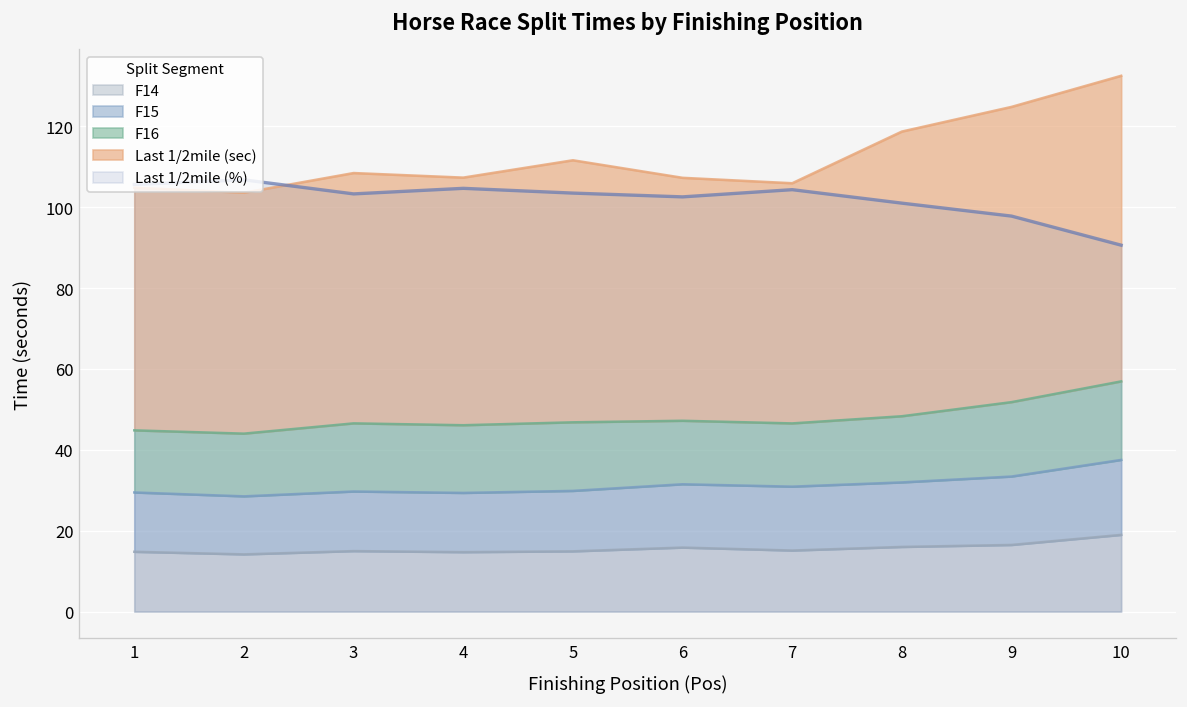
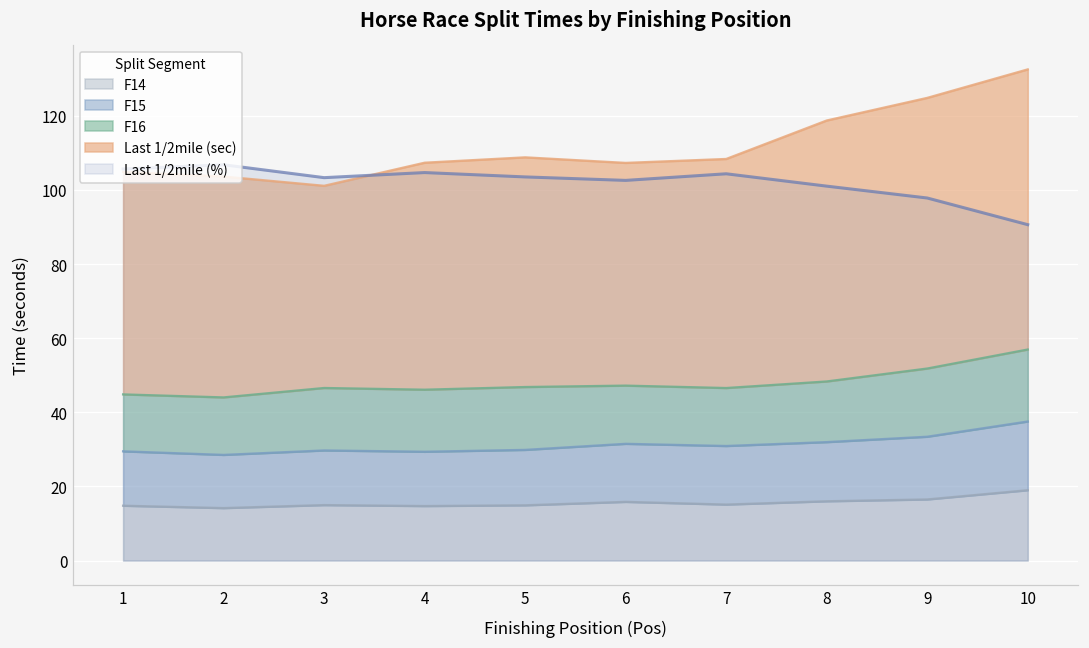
  {
    "Last 1/2mile (sec)": {
-     "3": 62,
+     "3": 55,
      "4": 61,
-     "5": 65,
+     "5": 62,
      "6": 60,
-     "7": 59,
+     "7": 62,
      "8": 70,
      "9": 73,
      "10": 76
    }
  }
